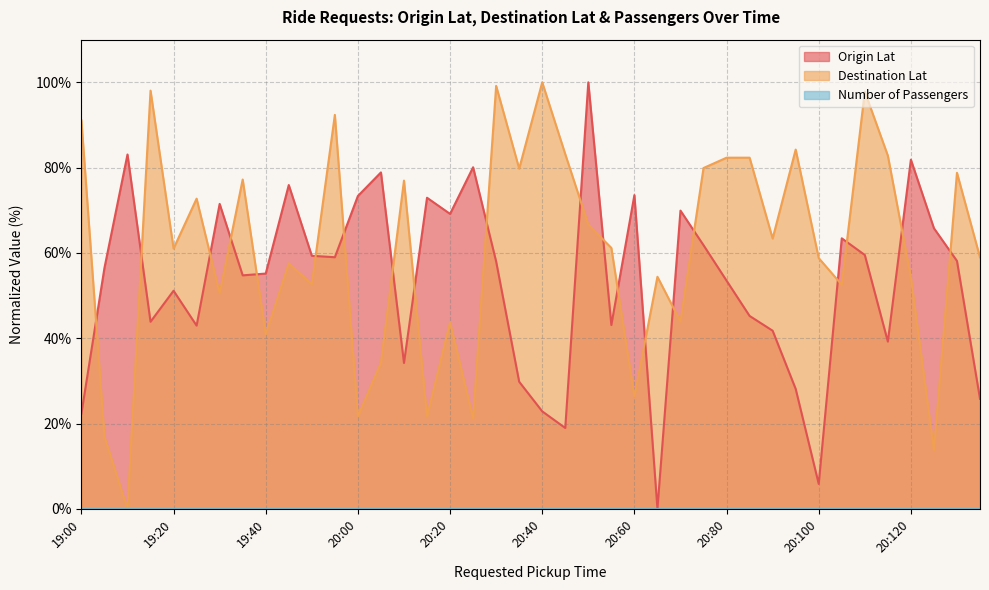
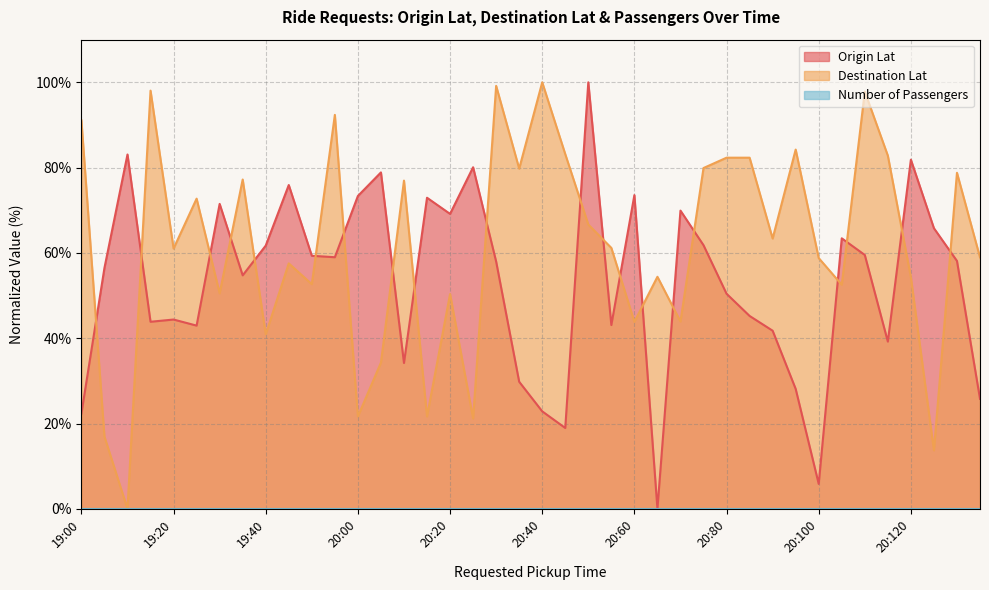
  {
    "Origin Lat": {
      "19:00": "22%",
-     "19:20": "51%",
-     "19:40": "55%",
+     "19:20": "44%",
+     "19:40": "62%",
      "20:00": "73%",
      "20:20": "69%",
      "20:40": "23%",
      "20:60": "74%",
-     "20:80": "54%",
+     "20:80": "50%",
      "20:100": "6%",
      "20:120": "82%"
    },
    "Destination Lat": {
      "19:00": "91%",
      "19:20": "61%",
      "19:40": "41%",
      "20:00": "22%",
-     "20:20": "44%",
+     "20:20": "50%",
      "20:40": "100%",
-     "20:60": "26%",
+     "20:60": "44%",
      "20:80": "82%",
      "20:100": "59%",
      "20:120": "54%"
    },
    "Number of Passengers": {
      "19:00": "0%",
      "19:20": "0%",
      "19:40": "0%",
      "20:00": "0%",
      "20:20": "0%",
      "20:40": "0%",
      "20:60": "0%",
      "20:80": "0%",
      "20:100": "0%",
      "20:120": "0%"
    }
  }
